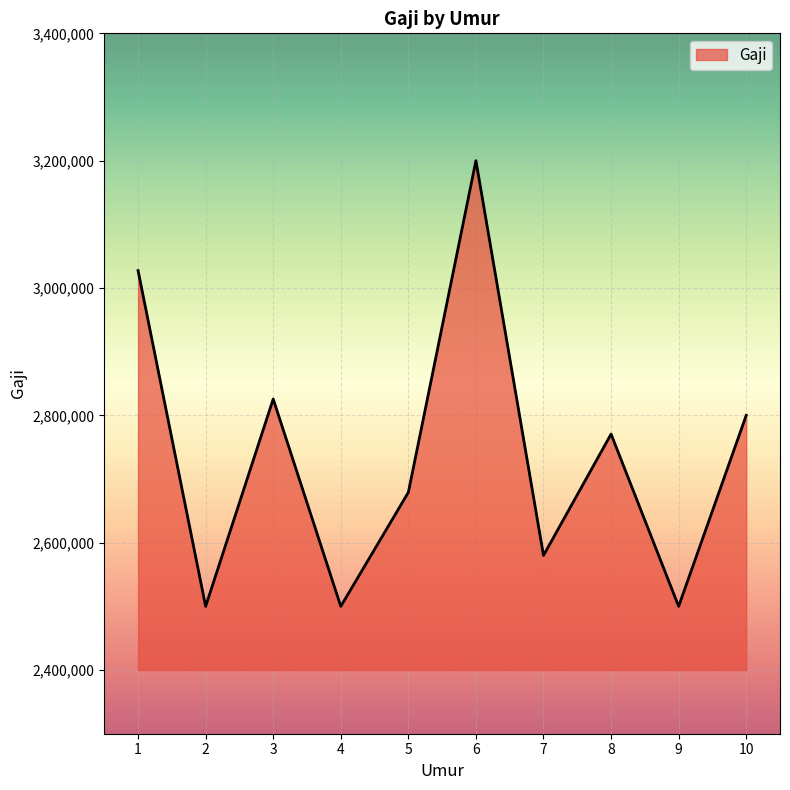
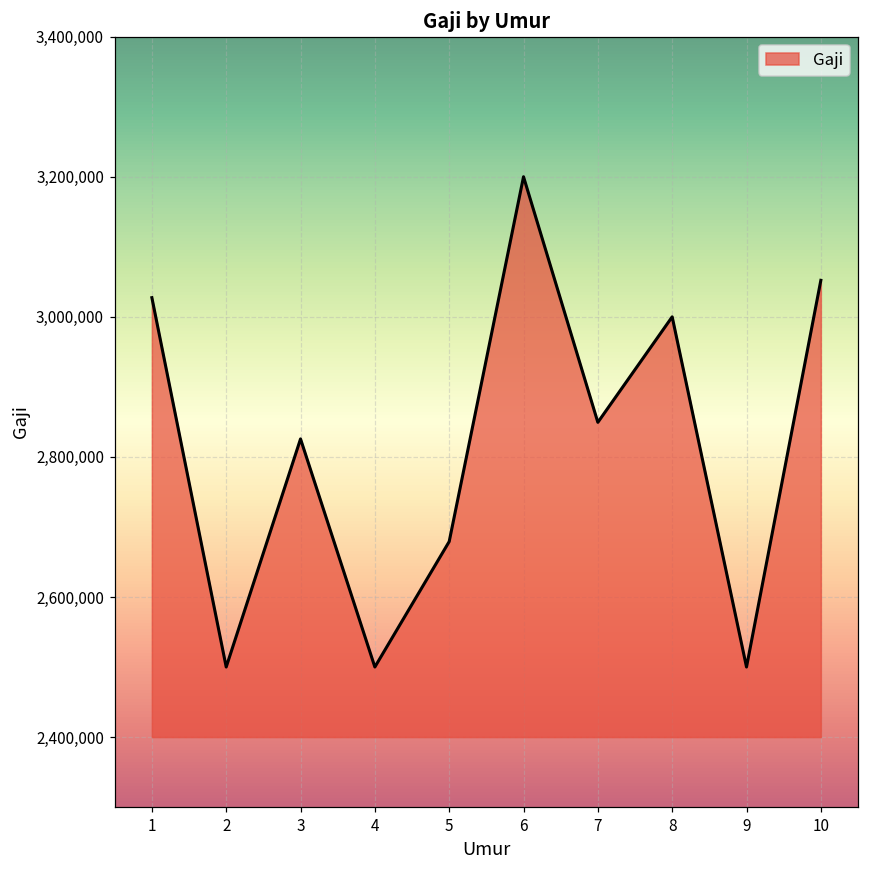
  {
    "1": "3,030,000",
    "2": "2,500,000",
    "3": "2,830,000",
    "4": "2,500,000",
    "5": "2,680,000",
    "6": "3,200,000",
-   "7": "2,580,000",
-   "8": "2,770,000",
+   "7": "2,850,000",
+   "8": "3,000,000",
    "9": "2,500,000",
-   "10": "2,800,000"
+   "10": "3,050,000"
  }
